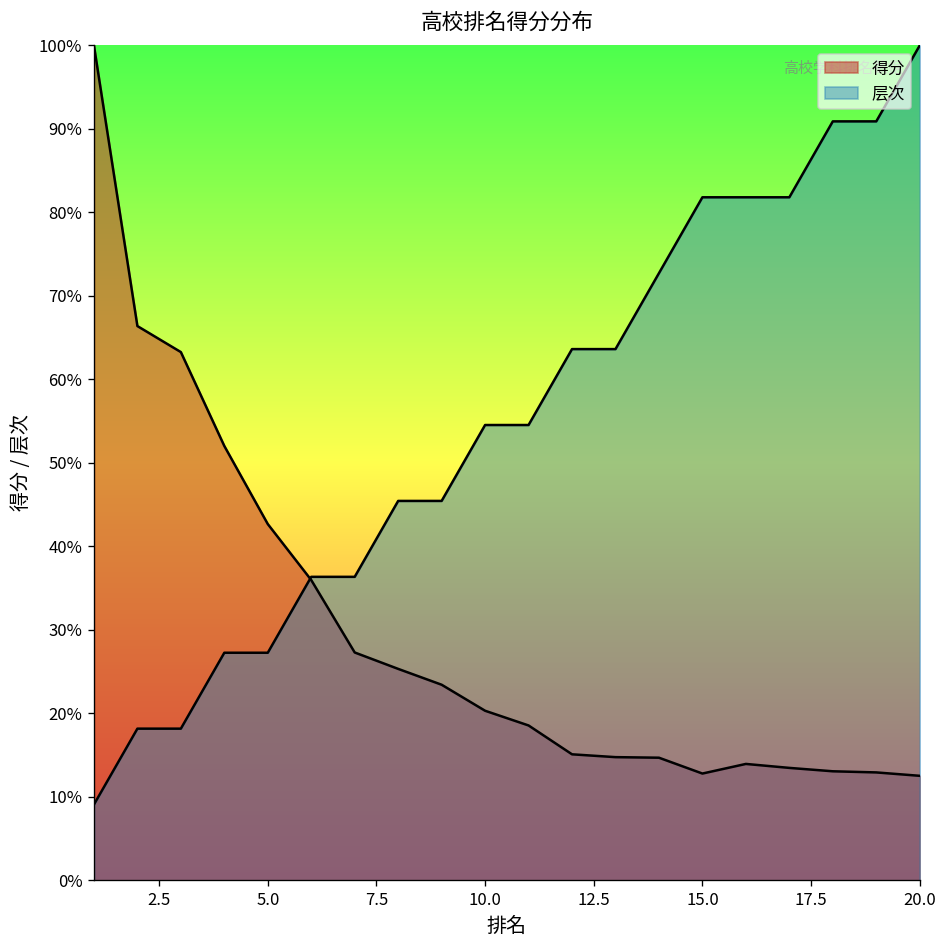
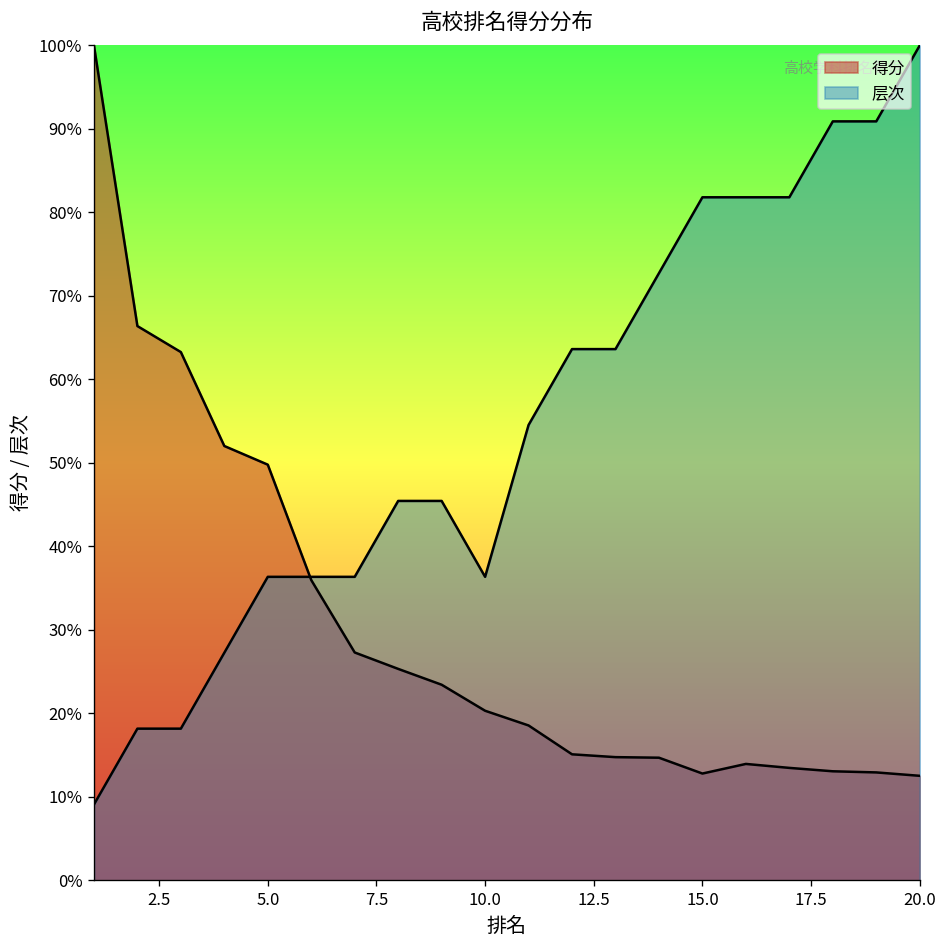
  {
    "得分": {
-     "5.0": "43%",
+     "5.0": "50%",
      "10.0": "20%",
      "15.0": "13%",
      "20.0": "13%"
    },
    "层次": {
-     "5.0": "27%",
-     "10.0": "55%",
+     "5.0": "36%",
+     "10.0": "36%",
      "15.0": "82%",
      "20.0": "100%"
    }
  }
